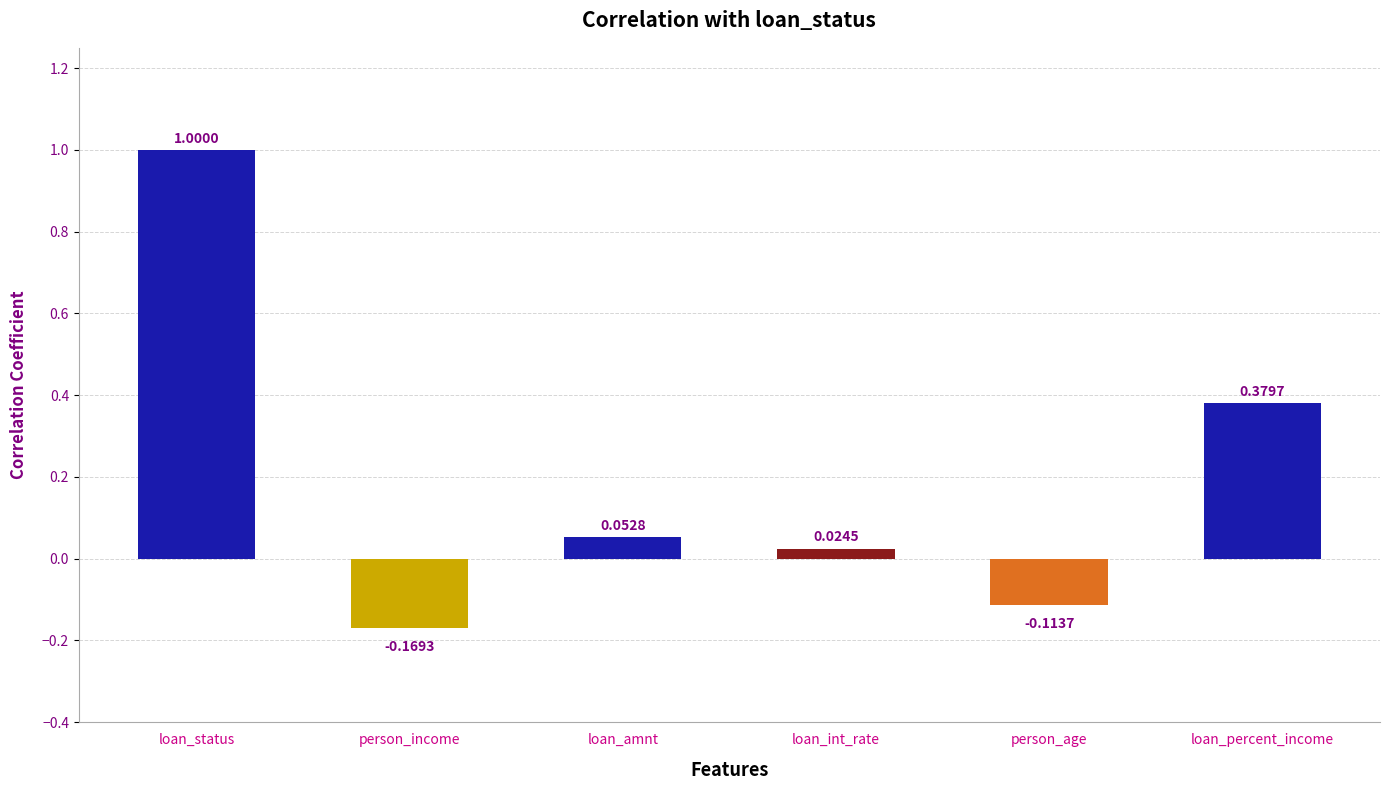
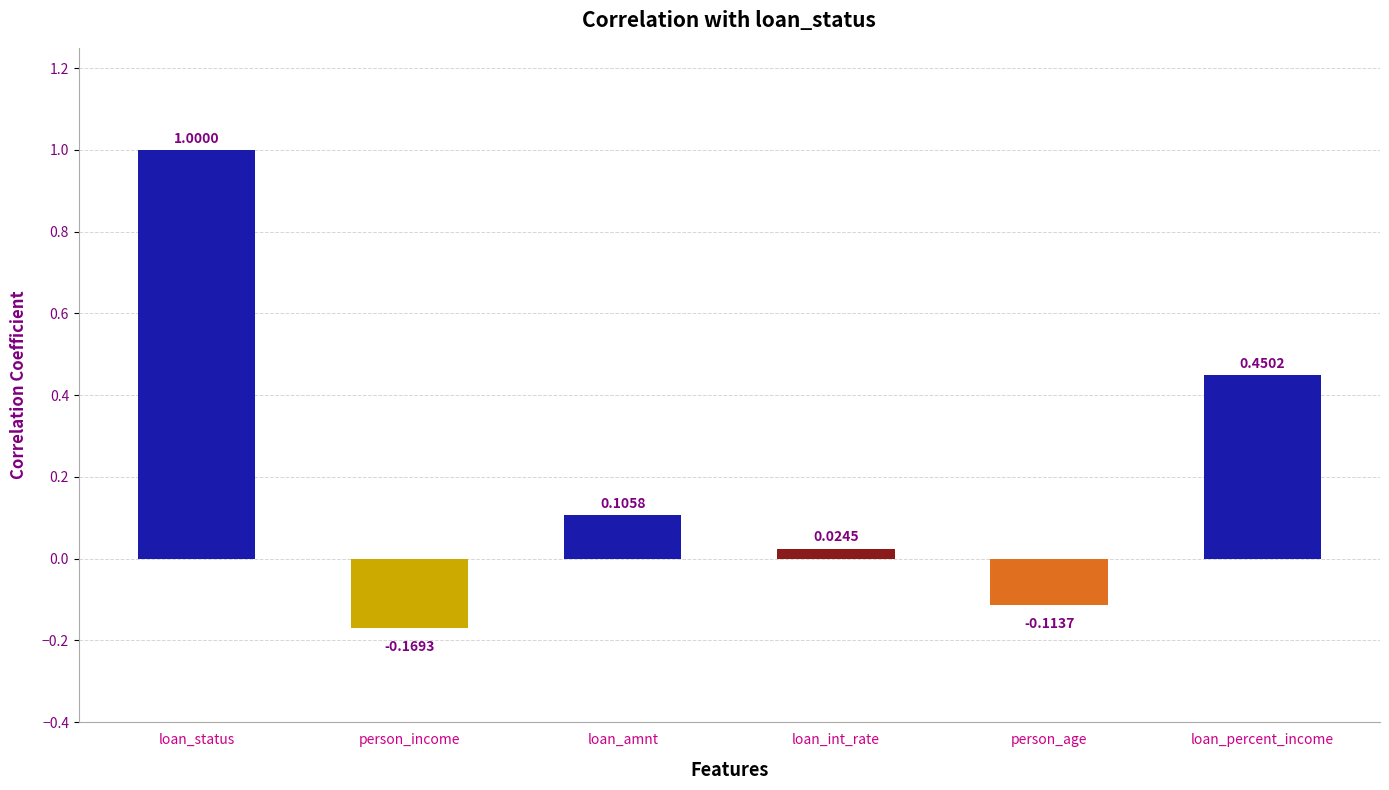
  {
    "loan_status": 1.0000,
    "person_income": -0.1693,
-   "loan_amnt": 0.0528,
+   "loan_amnt": 0.1058,
    "loan_int_rate": 0.0245,
    "person_age": -0.1137,
-   "loan_percent_income": 0.3797
+   "loan_percent_income": 0.4502
  }
